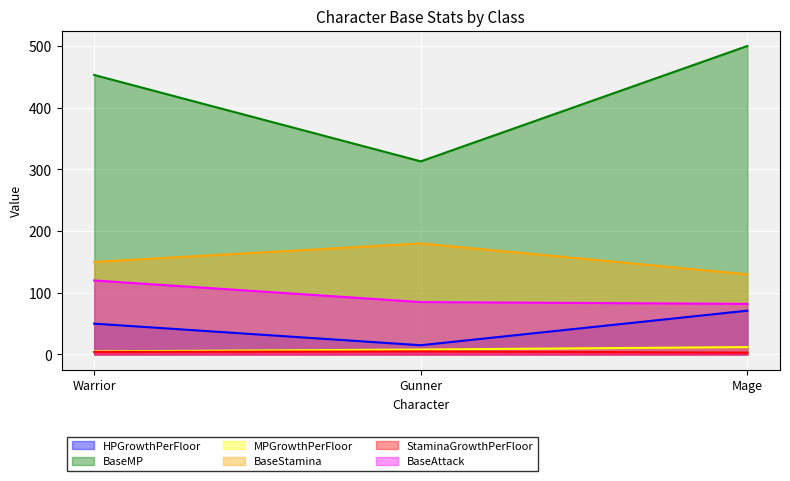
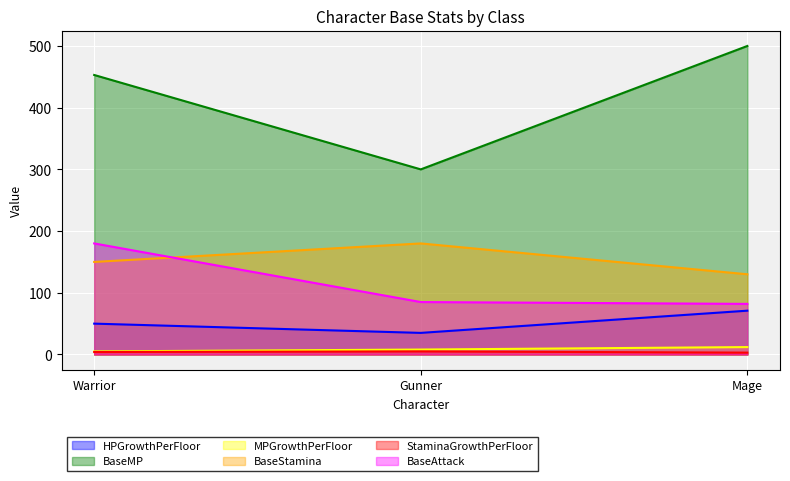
  {
    "HPGrowthPerFloor": {
      "Warrior": 50,
-     "Gunner": 20,
+     "Gunner": 40,
      "Mage": 70
    },
    "BaseMP": {
      "Warrior": 450,
-     "Gunner": 310,
+     "Gunner": 300,
      "Mage": 500
    },
    "StaminaGrowthPerFloor": {
      "Mage": 0
    },
    "BaseAttack": {
-     "Warrior": 120,
+     "Warrior": 180,
      "Gunner": 90,
      "Mage": 80
    }
  }
